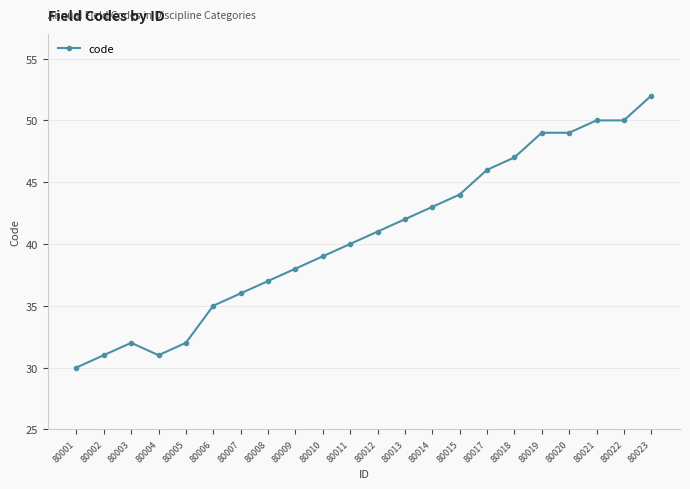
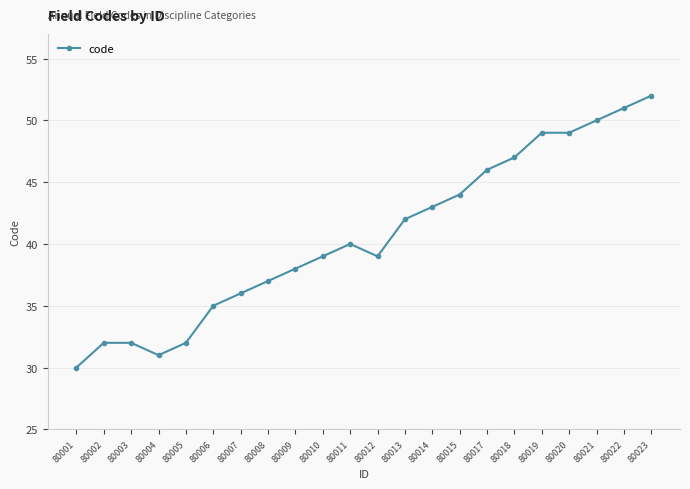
  {
    "80001": 30,
-   "80002": 31,
+   "80002": 32,
    "80003": 32,
    "80004": 31,
    "80005": 32,
    "80006": 35,
    "80007": 36,
    "80008": 37,
    "80009": 38,
    "80010": 39,
    "80011": 40,
-   "80012": 41,
+   "80012": 39,
    "80013": 42,
    "80014": 43,
    "80015": 44,
    "80017": 46,
    "80018": 47,
    "80019": 49,
    "80020": 49,
    "80021": 50,
-   "80022": 50,
+   "80022": 51,
    "80023": 52
  }
